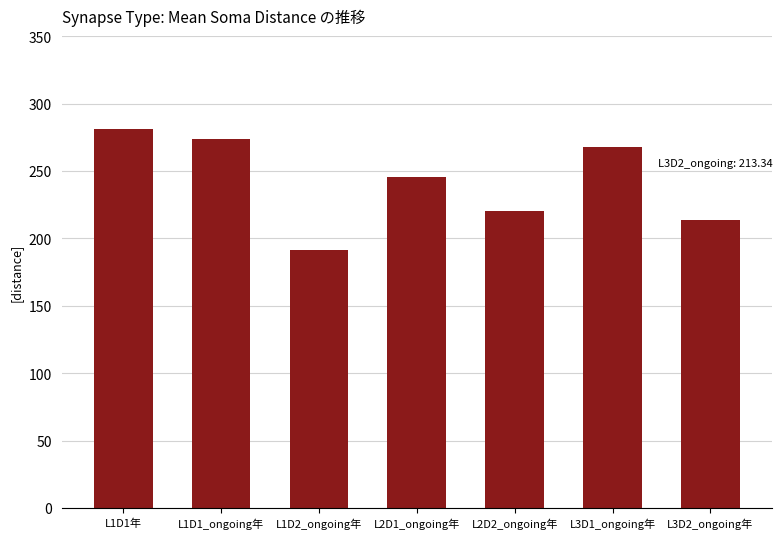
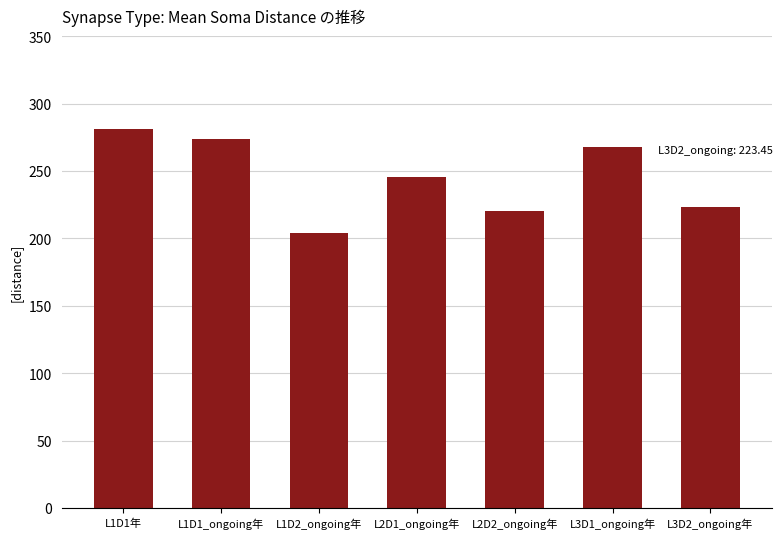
  {
-   "L1D2_ongoing年": 192,
-   "L3D2_ongoing年": 213.34
+   "L1D2_ongoing年": 204,
+   "L3D2_ongoing年": 223.45
  }
